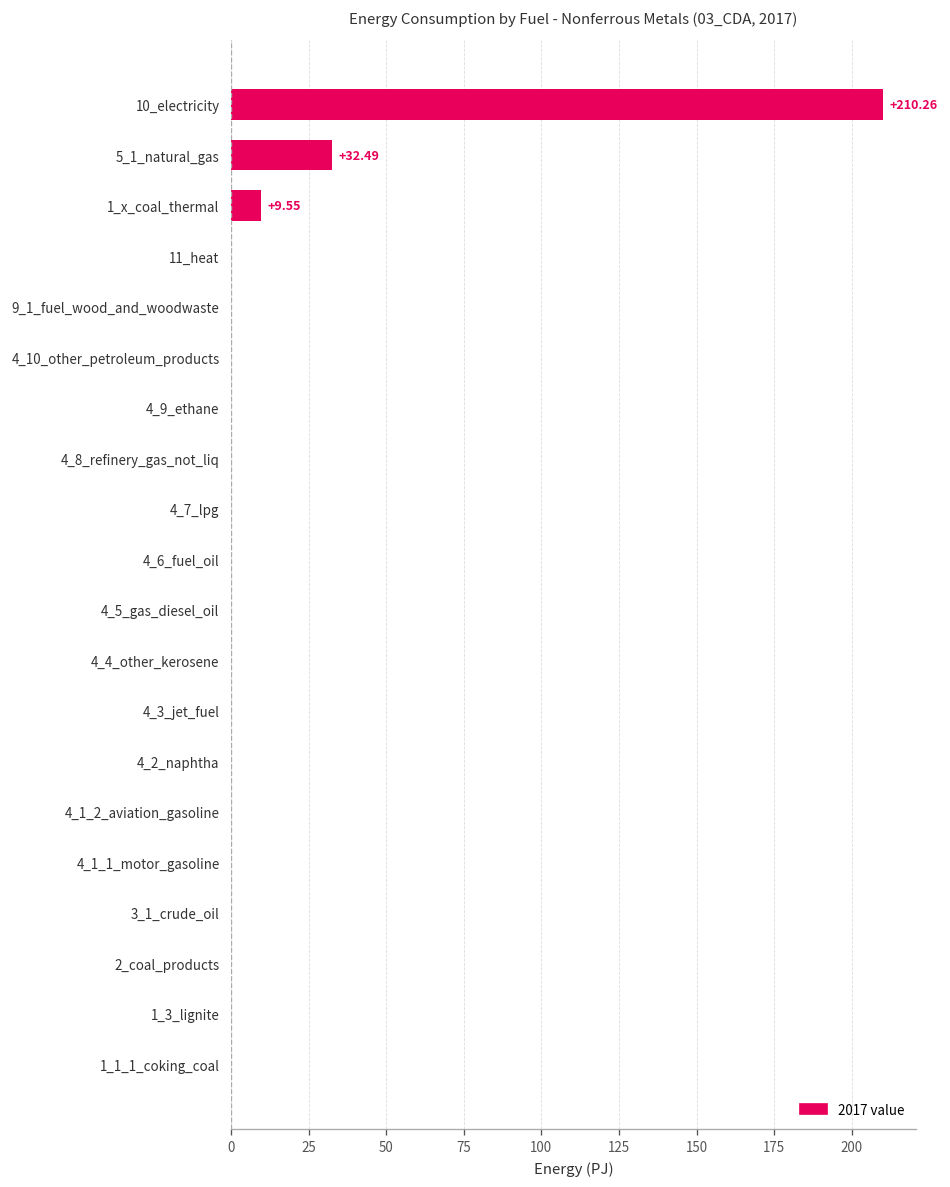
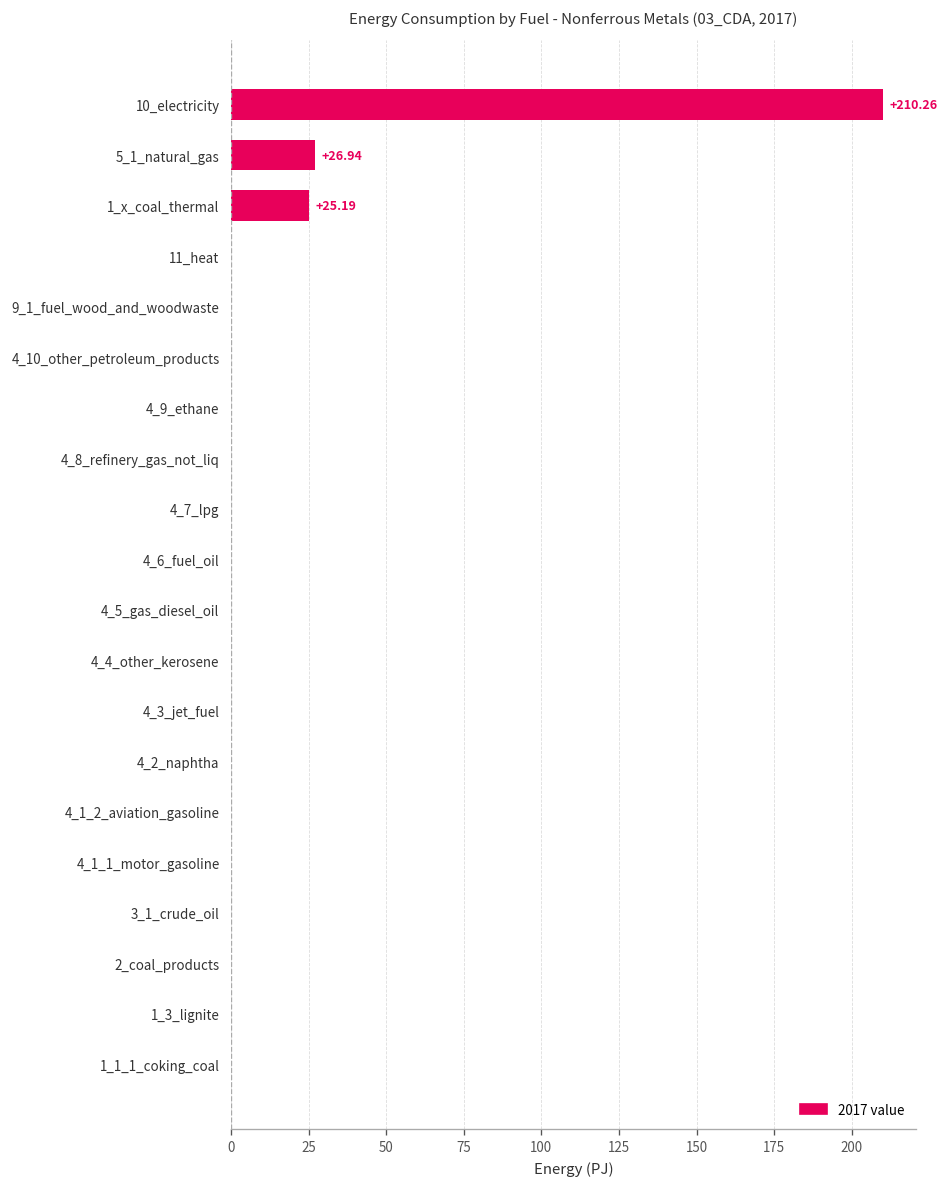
  {
    "10_electricity": "+210.26",
-   "5_1_natural_gas": "+32.49",
-   "1_x_coal_thermal": "+9.55"
+   "5_1_natural_gas": "+26.94",
+   "1_x_coal_thermal": "+25.19"
  }
